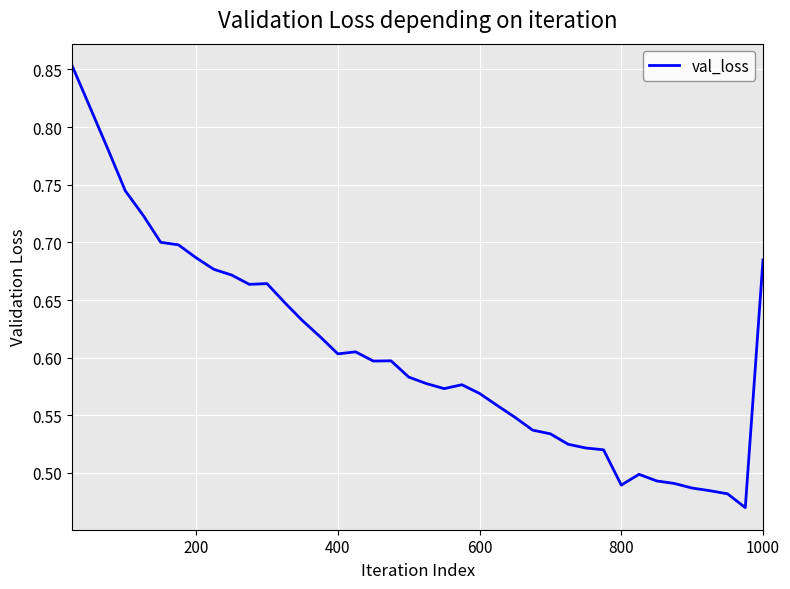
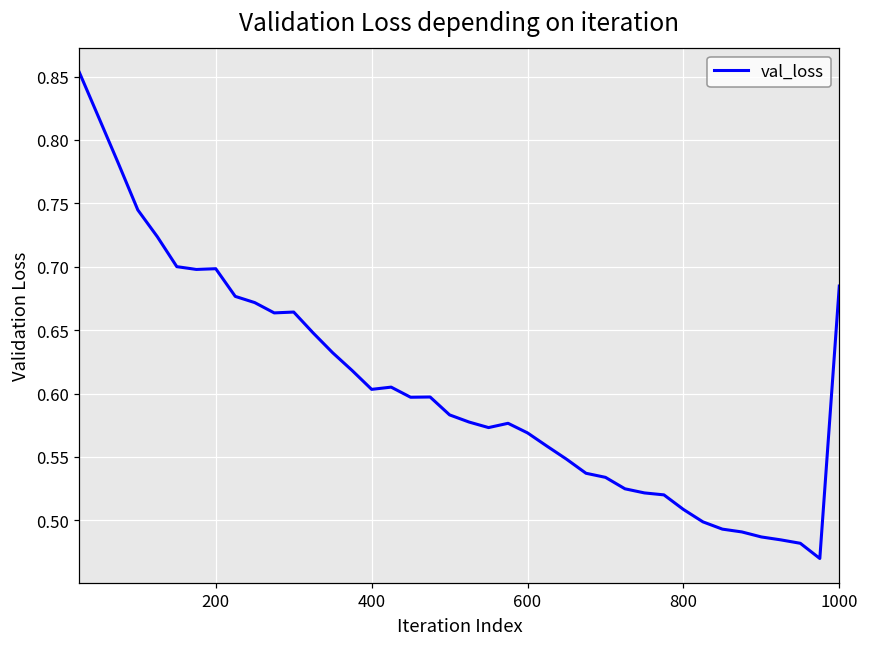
  {
-   "200": 0.687,
+   "200": 0.698,
    "400": 0.603,
    "600": 0.569,
-   "800": 0.489,
+   "800": 0.509,
    "1000": 0.685
  }
